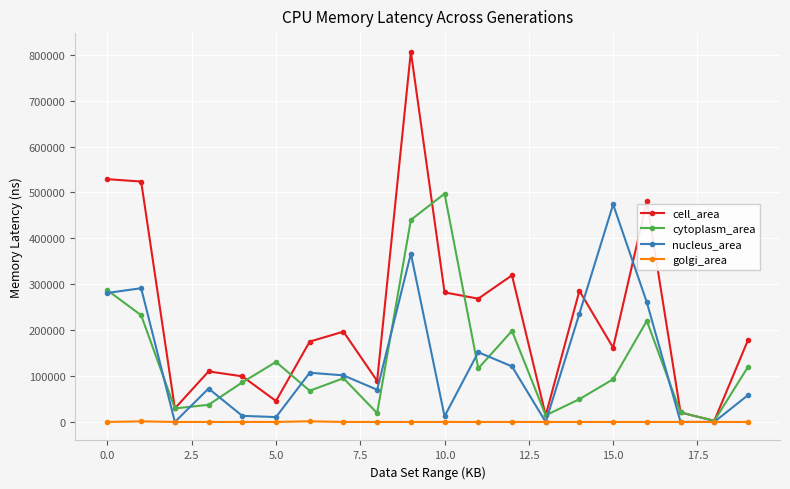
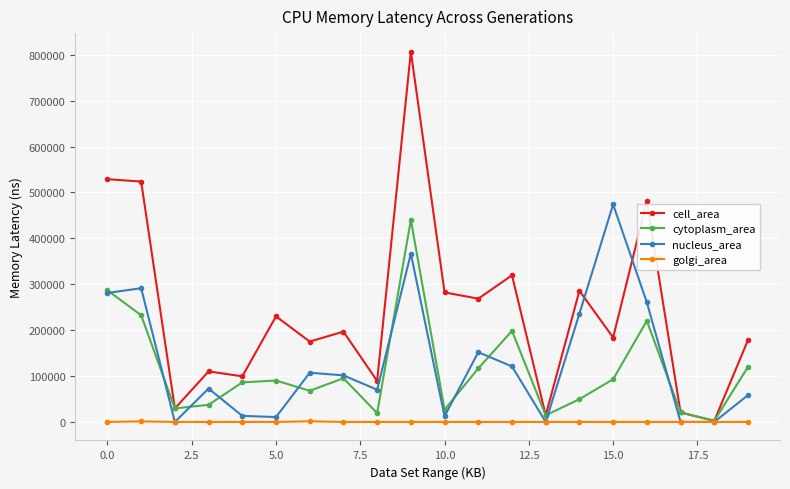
  {
    "cell_area": {
      "0.0": 530000,
-     "5.0": 50000,
+     "5.0": 230000,
      "10.0": 280000,
-     "15.0": 160000
+     "15.0": 180000
    },
    "cytoplasm_area": {
      "0.0": 290000,
-     "5.0": 130000,
-     "10.0": 500000,
+     "5.0": 90000,
+     "10.0": 30000,
      "15.0": 90000
    },
    "nucleus_area": {
      "0.0": 280000,
      "5.0": 10000,
      "10.0": 10000,
      "15.0": 470000
    },
    "golgi_area": {
      "0.0": 0,
      "5.0": 0,
      "10.0": 0,
      "15.0": 0
    }
  }
